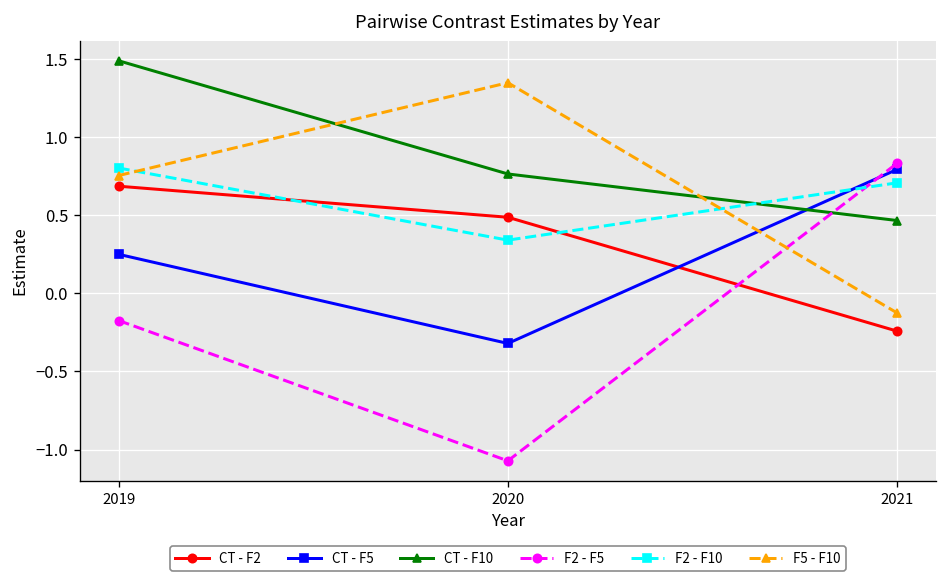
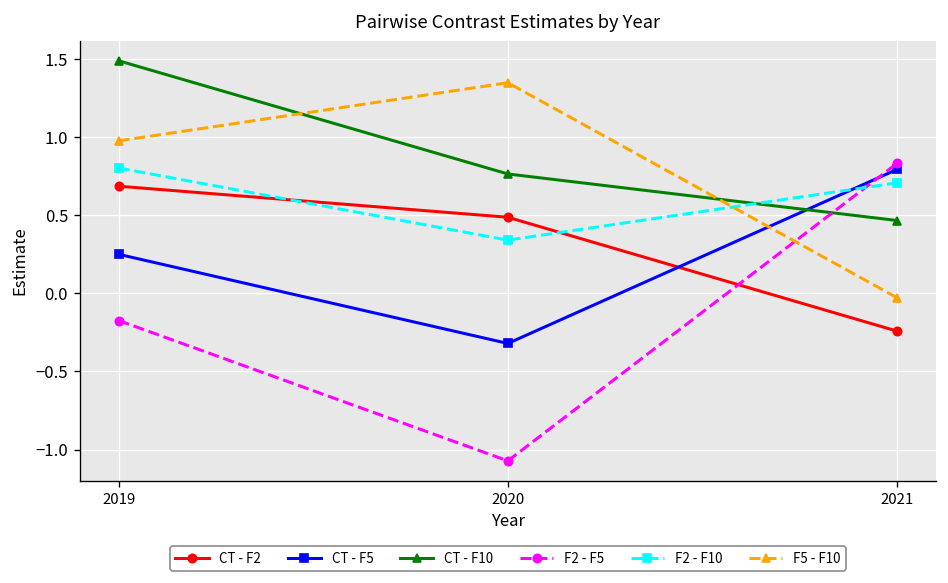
  {
    "CT - F2": {
      "2019": 0.69,
      "2020": 0.49,
      "2021": -0.24
    },
    "CT - F5": {
      "2019": 0.25,
      "2020": -0.32,
      "2021": 0.79
    },
    "CT - F10": {
      "2019": 1.49,
      "2020": 0.77,
      "2021": 0.47
    },
    "F2 - F5": {
      "2019": -0.17,
      "2020": -1.07,
      "2021": 0.83
    },
    "F2 - F10": {
      "2019": 0.80,
      "2020": 0.34,
      "2021": 0.71
    },
    "F5 - F10": {
-     "2019": 0.76,
+     "2019": 0.98,
      "2020": 1.35,
-     "2021": -0.12
+     "2021": -0.03
    }
  }
